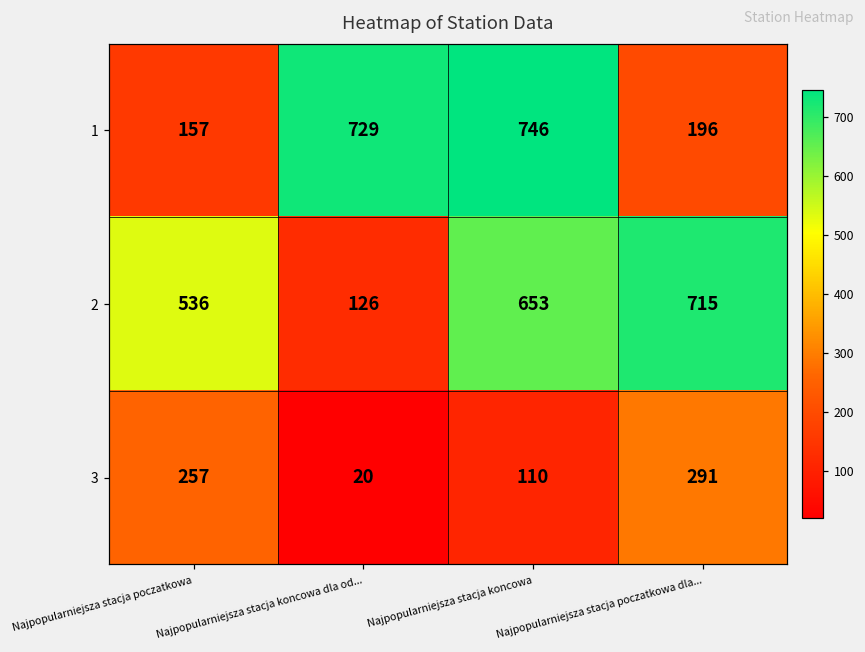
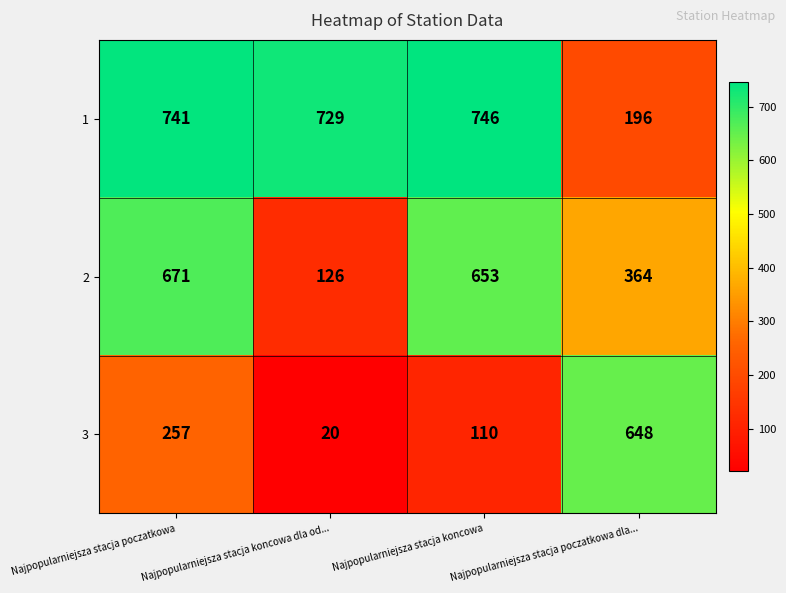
  {
    "1": {
-     "Najpopularniejsza stacja poczatkowa": 157,
+     "Najpopularniejsza stacja poczatkowa": 741,
      "Najpopularniejsza stacja koncowa dla od...": 729,
      "Najpopularniejsza stacja koncowa": 746,
      "Najpopularniejsza stacja poczatkowa dla...": 196
    },
    "2": {
-     "Najpopularniejsza stacja poczatkowa": 536,
+     "Najpopularniejsza stacja poczatkowa": 671,
      "Najpopularniejsza stacja koncowa dla od...": 126,
      "Najpopularniejsza stacja koncowa": 653,
-     "Najpopularniejsza stacja poczatkowa dla...": 715
+     "Najpopularniejsza stacja poczatkowa dla...": 364
    },
    "3": {
      "Najpopularniejsza stacja poczatkowa": 257,
      "Najpopularniejsza stacja koncowa dla od...": 20,
      "Najpopularniejsza stacja koncowa": 110,
-     "Najpopularniejsza stacja poczatkowa dla...": 291
+     "Najpopularniejsza stacja poczatkowa dla...": 648
    }
  }
